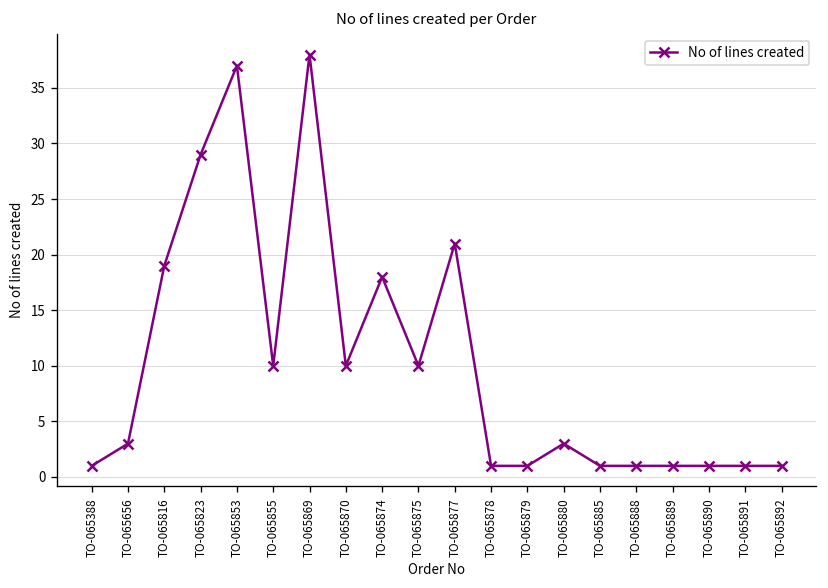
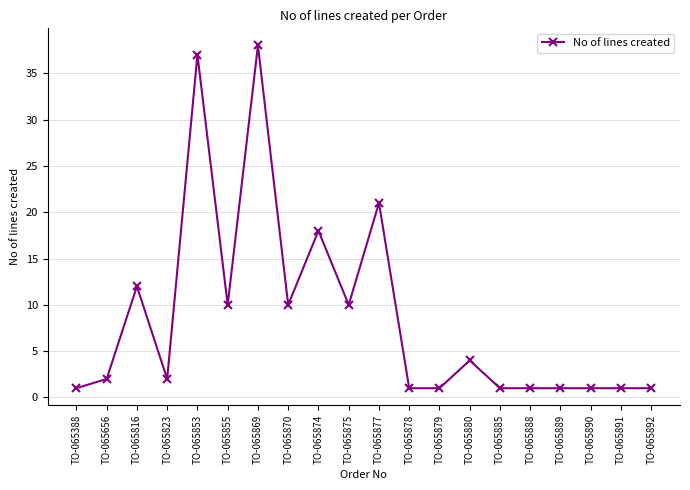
  {
    "TO-065388": 1,
-   "TO-065656": 3,
-   "TO-065816": 19,
-   "TO-065823": 29,
+   "TO-065656": 2,
+   "TO-065816": 12,
+   "TO-065823": 2,
    "TO-065853": 37,
    "TO-065855": 10,
    "TO-065869": 38,
    "TO-065870": 10,
    "TO-065874": 18,
    "TO-065875": 10,
    "TO-065877": 21,
    "TO-065878": 1,
    "TO-065879": 1,
-   "TO-065880": 3,
+   "TO-065880": 4,
    "TO-065885": 1,
    "TO-065888": 1,
    "TO-065889": 1,
    "TO-065890": 1,
    "TO-065891": 1,
    "TO-065892": 1
  }
